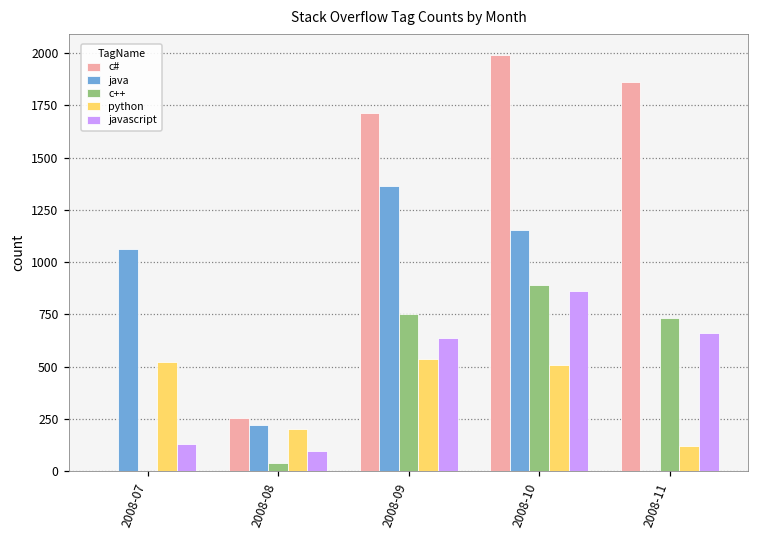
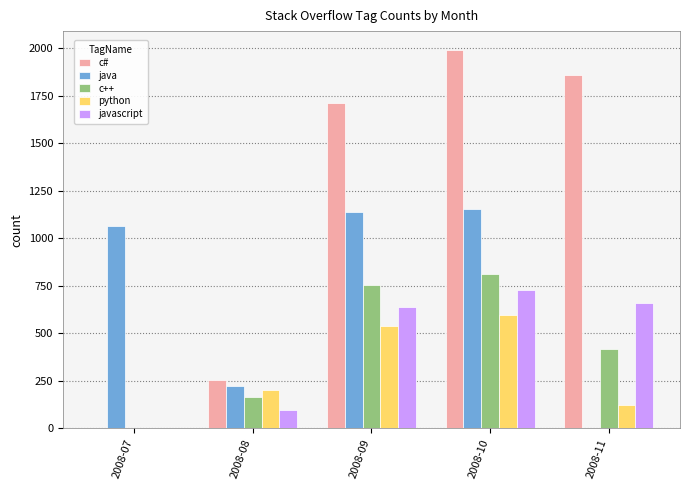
  {
    "c#": {
      "2008-08": 250,
      "2008-09": 1710,
      "2008-10": 1990,
      "2008-11": 1860
    },
    "java": {
      "2008-07": 1060,
      "2008-08": 220,
-     "2008-09": 1370,
+     "2008-09": 1140,
      "2008-10": 1150,
      "2008-11": 0
    },
    "c++": {
      "2008-07": 0,
-     "2008-08": 40,
+     "2008-08": 160,
      "2008-09": 750,
-     "2008-10": 890,
-     "2008-11": 730
+     "2008-10": 810,
+     "2008-11": 420
    },
    "python": {
-     "2008-07": 520,
+     "2008-07": 0,
      "2008-08": 200,
      "2008-09": 540,
-     "2008-10": 510,
+     "2008-10": 600,
      "2008-11": 120
    },
    "javascript": {
-     "2008-07": 130,
+     "2008-07": 0,
      "2008-08": 100,
      "2008-09": 640,
-     "2008-10": 860,
+     "2008-10": 730,
      "2008-11": 660
    }
  }
